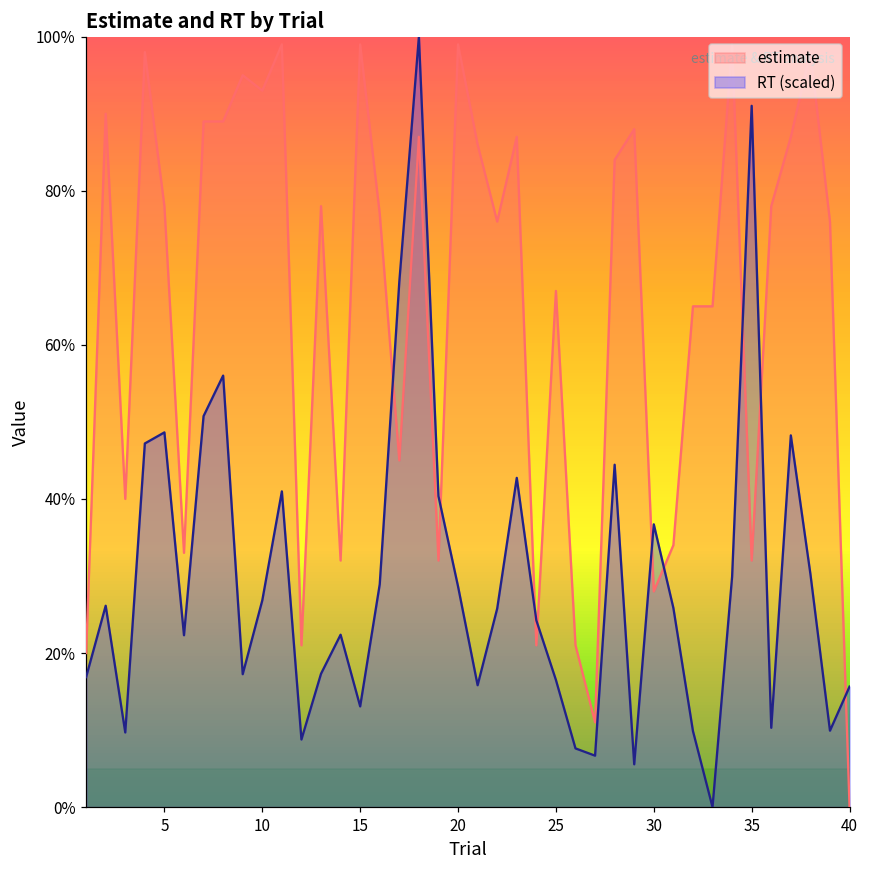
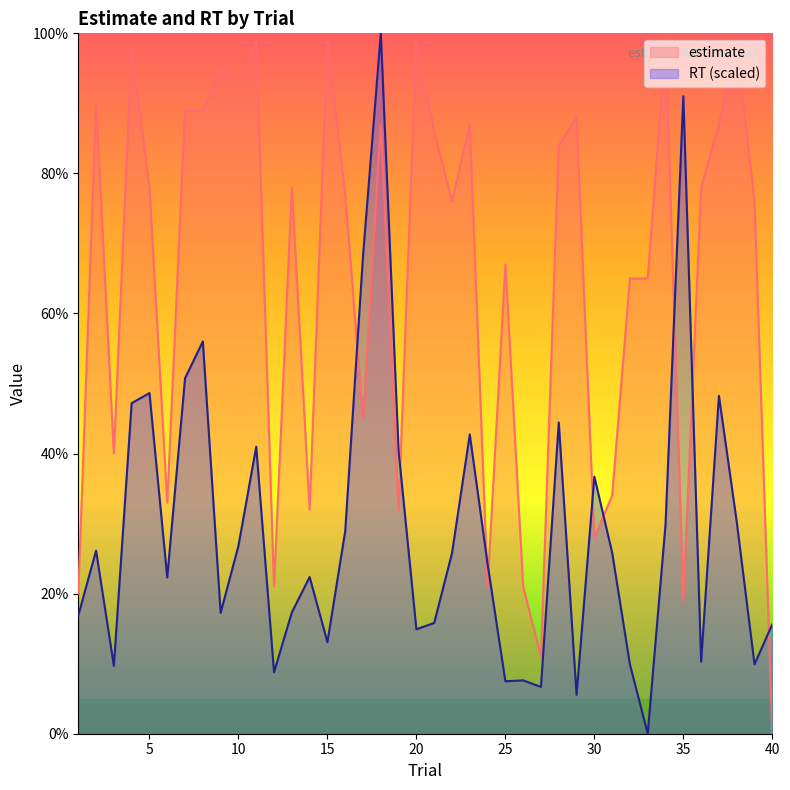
  {
    "estimate": {
      "5": "78%",
      "10": "93%",
      "15": "99%",
      "20": "99%",
      "25": "67%",
      "30": "28%",
-     "35": "32%"
+     "35": "19%"
    },
    "RT (scaled)": {
      "5": "49%",
      "10": "27%",
      "15": "13%",
-     "20": "29%",
-     "25": "17%",
+     "20": "15%",
+     "25": "7%",
      "30": "37%",
      "35": "91%",
      "40": "16%"
    }
  }
